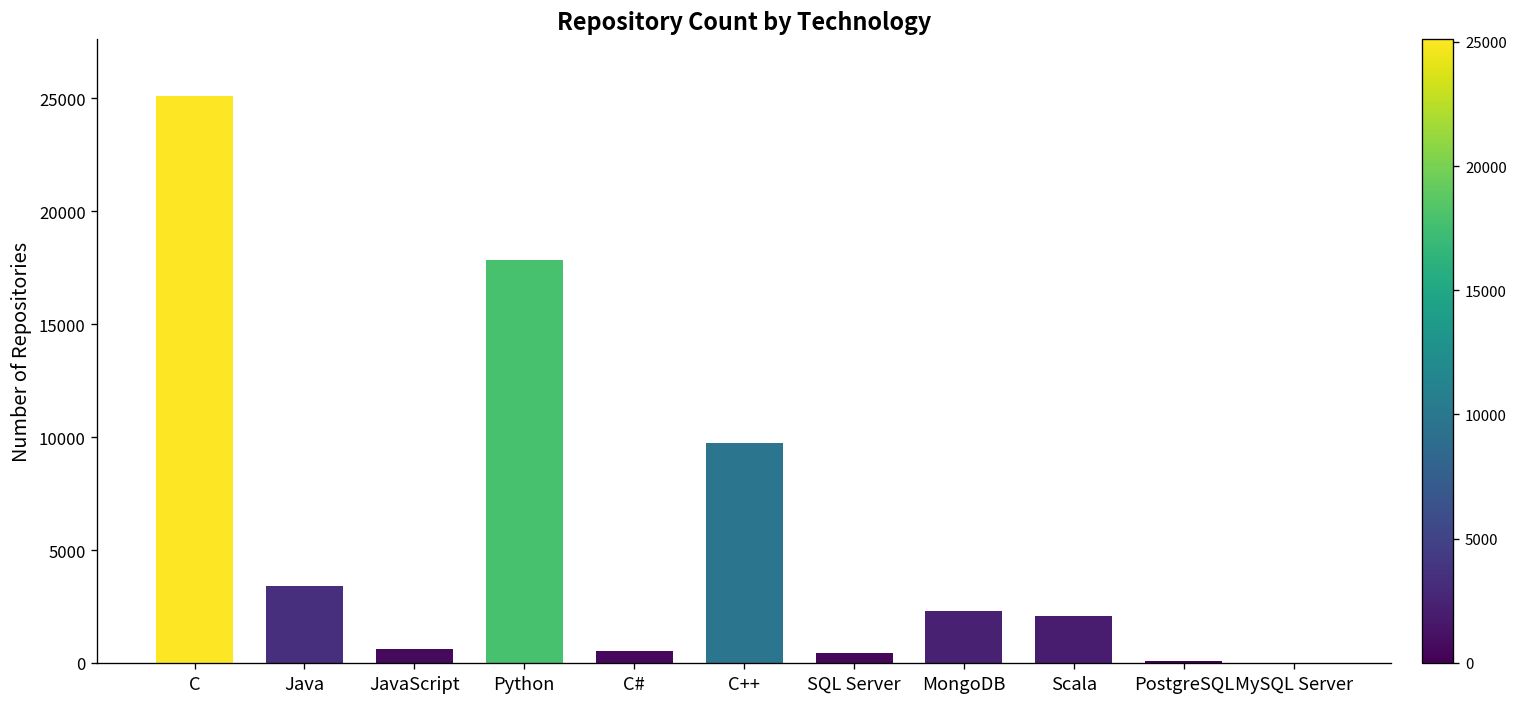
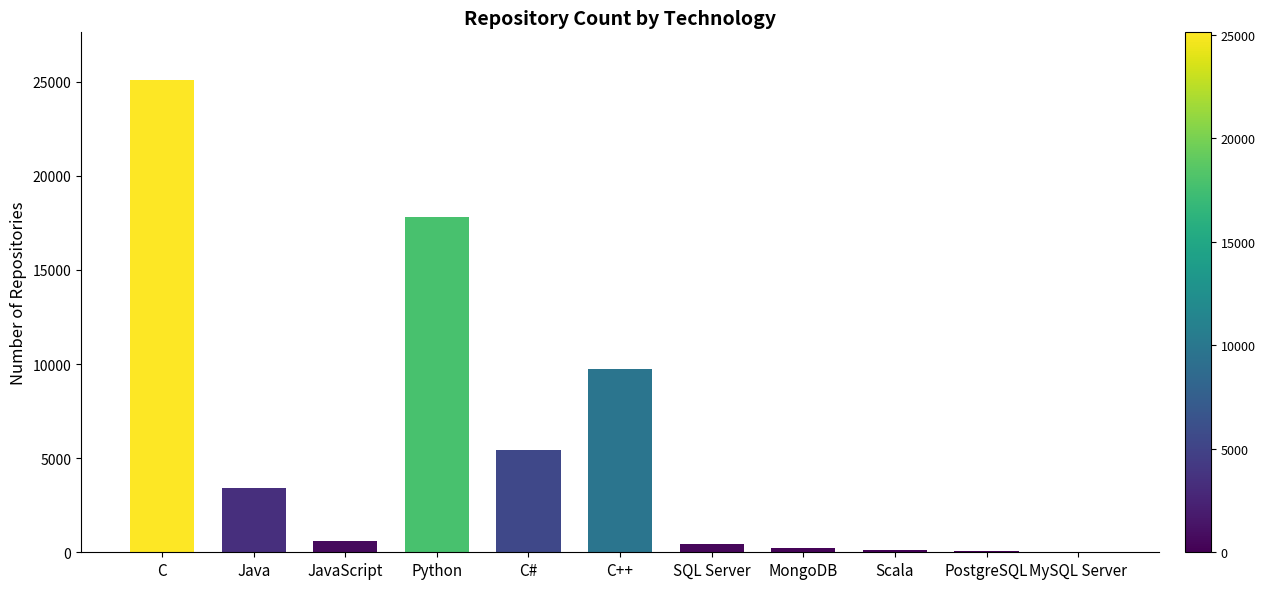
  {
    "C": 25100,
    "Java": 3400,
    "JavaScript": 600,
    "Python": 17800,
-   "C#": 500,
+   "C#": 5400,
    "C++": 9700,
    "SQL Server": 400,
-   "MongoDB": 2300,
-   "Scala": 2100,
+   "MongoDB": 200,
+   "Scala": 100,
    "MySQL Server": 0
  }
